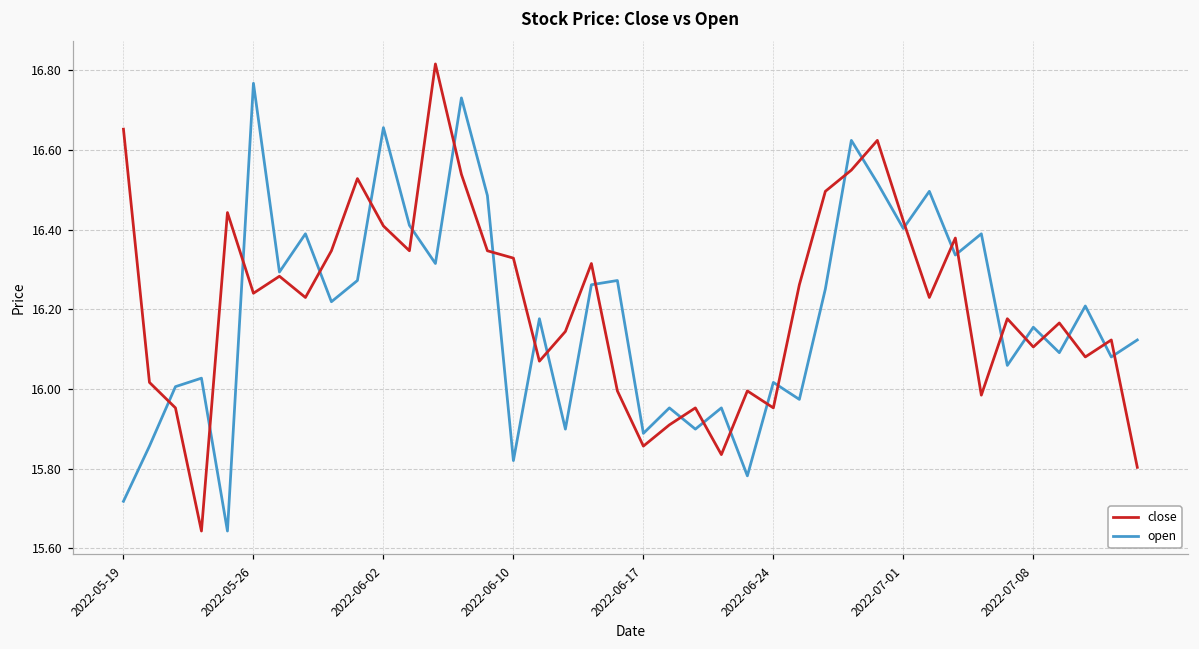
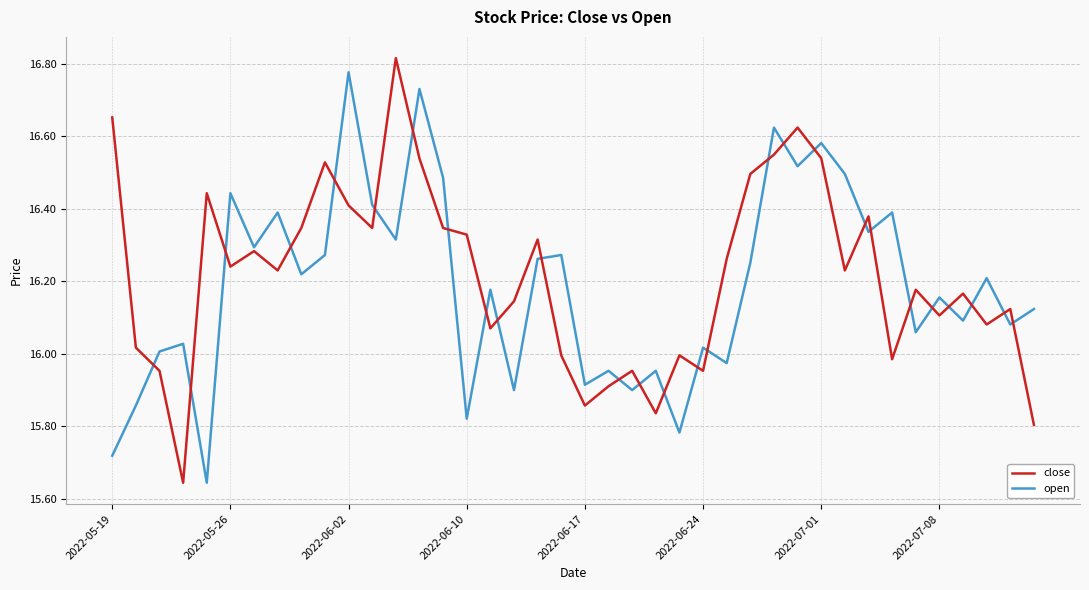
  {
    "close": {
      "2022-05-19": 16.65,
      "2022-05-26": 16.24,
      "2022-06-02": 16.41,
      "2022-06-10": 16.33,
      "2022-06-17": 15.86,
      "2022-06-24": 15.95,
-     "2022-07-01": 16.42,
+     "2022-07-01": 16.54,
      "2022-07-08": 16.11
    },
    "open": {
      "2022-05-19": 15.72,
-     "2022-05-26": 16.77,
-     "2022-06-02": 16.66,
+     "2022-05-26": 16.44,
+     "2022-06-02": 16.78,
      "2022-06-10": 15.82,
-     "2022-06-17": 15.89,
+     "2022-06-17": 15.91,
      "2022-06-24": 16.02,
-     "2022-07-01": 16.40,
+     "2022-07-01": 16.58,
      "2022-07-08": 16.16
    }
  }
